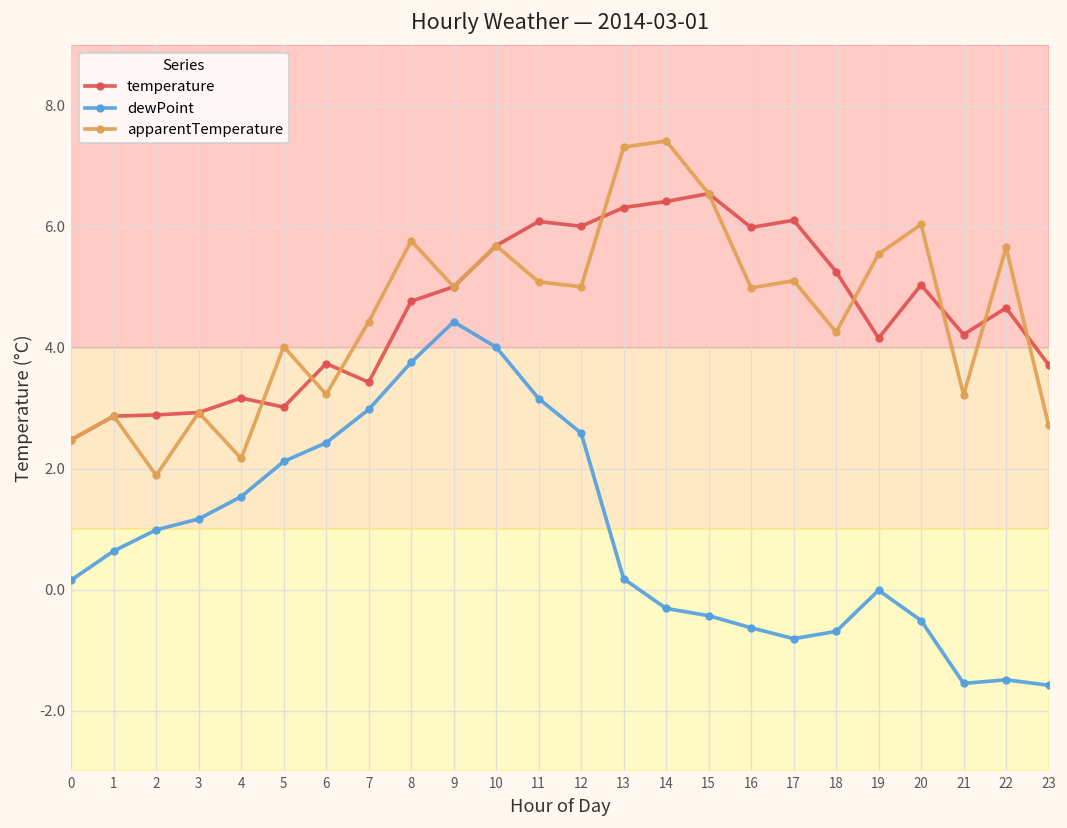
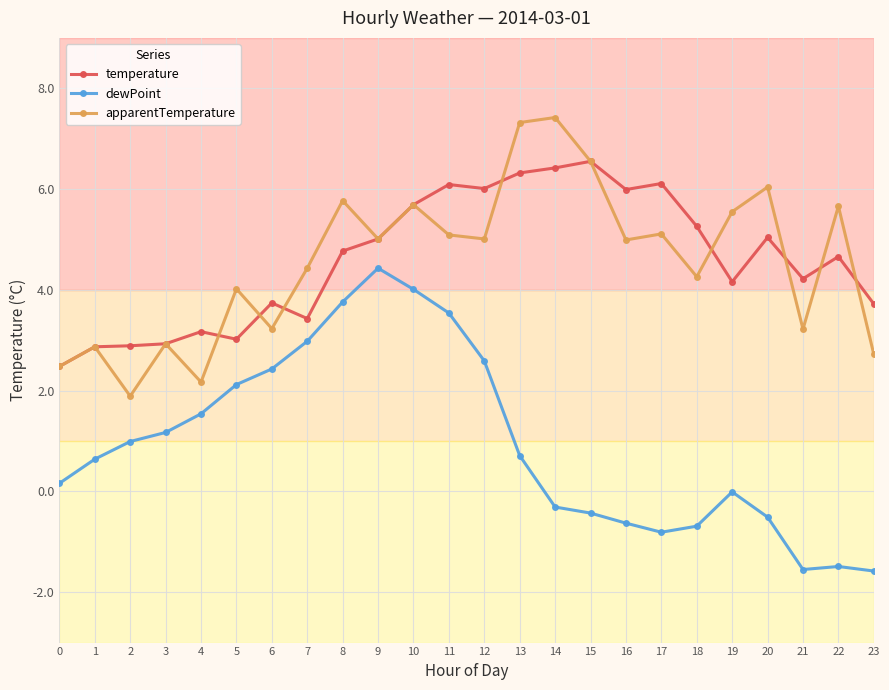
  {
    "temperature": {
      "2": 2.9,
      "4": 3.2,
      "5": 3.0,
      "6": 3.7,
      "7": 3.4,
      "8": 4.8,
      "11": 6.1,
      "12": 6.0,
      "13": 6.3,
      "14": 6.4,
      "16": 6.0,
      "17": 6.1,
      "18": 5.3,
      "19": 4.2,
      "20": 5.0,
      "21": 4.2,
      "22": 4.7,
      "23": 3.7
    },
    "dewPoint": {
      "0": 0.2,
      "1": 0.6,
      "2": 1.0,
      "3": 1.2,
      "4": 1.5,
      "5": 2.1,
      "6": 2.4,
      "7": 3.0,
      "8": 3.8,
      "9": 4.4,
      "10": 4.0,
-     "11": 3.2,
+     "11": 3.5,
      "12": 2.6,
-     "13": 0.2,
+     "13": 0.7,
      "14": -0.3,
      "15": -0.4,
      "16": -0.6,
      "17": -0.8,
      "18": -0.7,
      "19": 0.0,
      "20": -0.5,
      "21": -1.6,
      "22": -1.5,
      "23": -1.6
    },
    "apparentTemperature": {
      "2": 1.9,
      "4": 2.2,
      "5": 4.0,
      "6": 3.2,
      "7": 4.4,
      "8": 5.8,
      "11": 5.1,
      "12": 5.0,
      "13": 7.3,
      "14": 7.4,
      "16": 5.0,
      "17": 5.1,
      "18": 4.3,
      "19": 5.6,
      "20": 6.0,
      "21": 3.2,
      "22": 5.7,
      "23": 2.7
    }
  }
